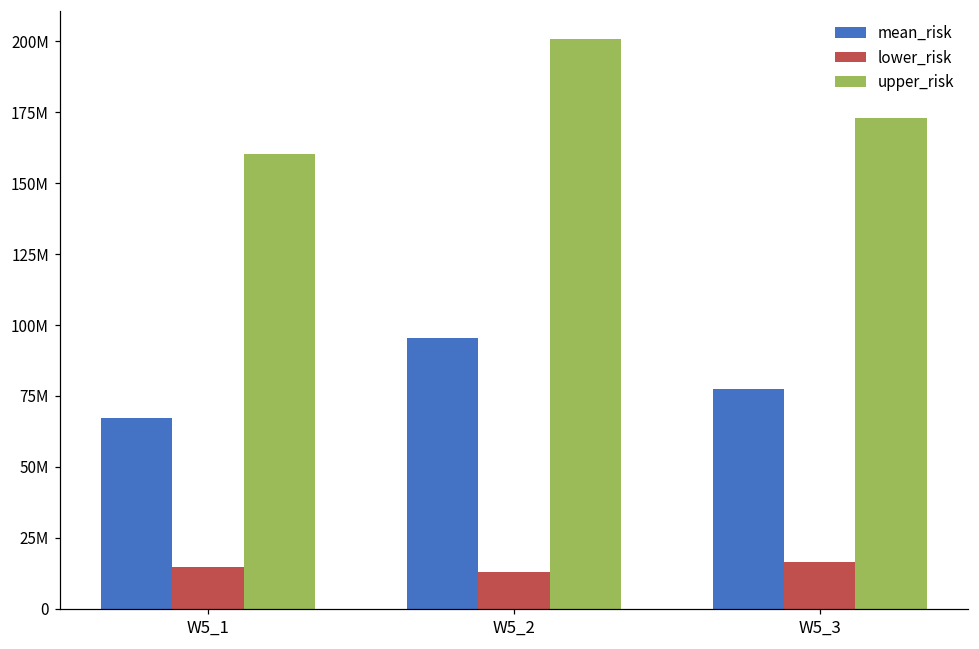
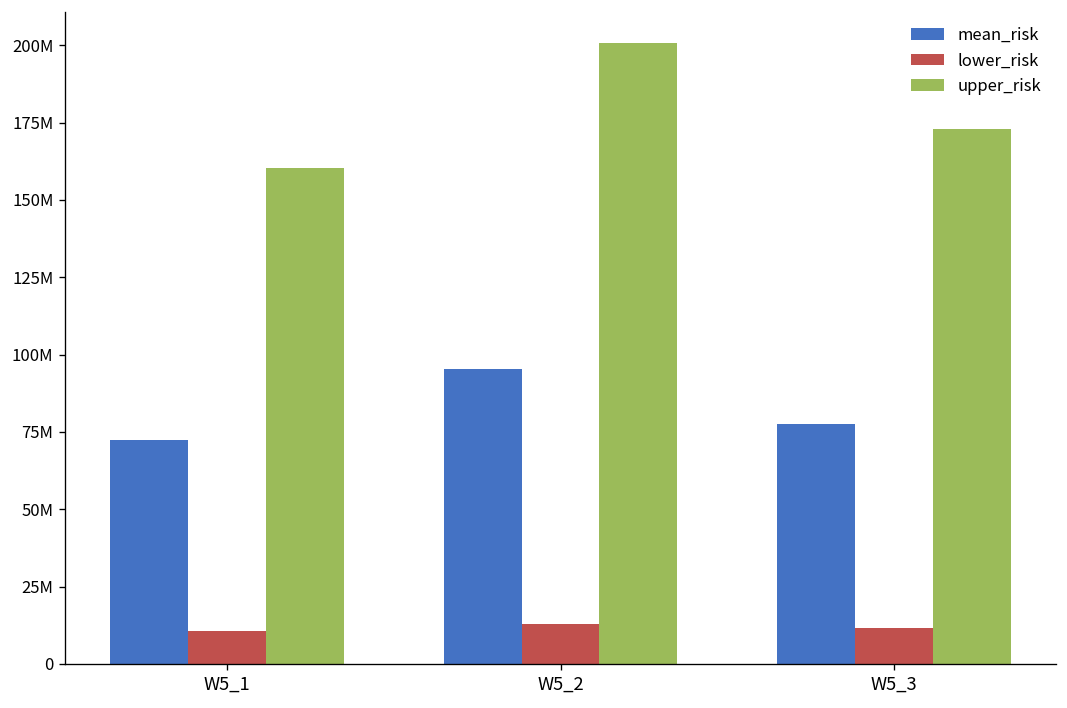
  {
    "mean_risk": {
-     "W5_1": 67000000,
+     "W5_1": 72000000,
      "W5_2": 95000000,
      "W5_3": 78000000
    },
    "lower_risk": {
-     "W5_1": 15000000,
+     "W5_1": 11000000,
      "W5_2": 13000000,
-     "W5_3": 17000000
+     "W5_3": 12000000
    },
    "upper_risk": {
      "W5_1": 160000000,
      "W5_2": 201000000,
      "W5_3": 173000000
    }
  }
